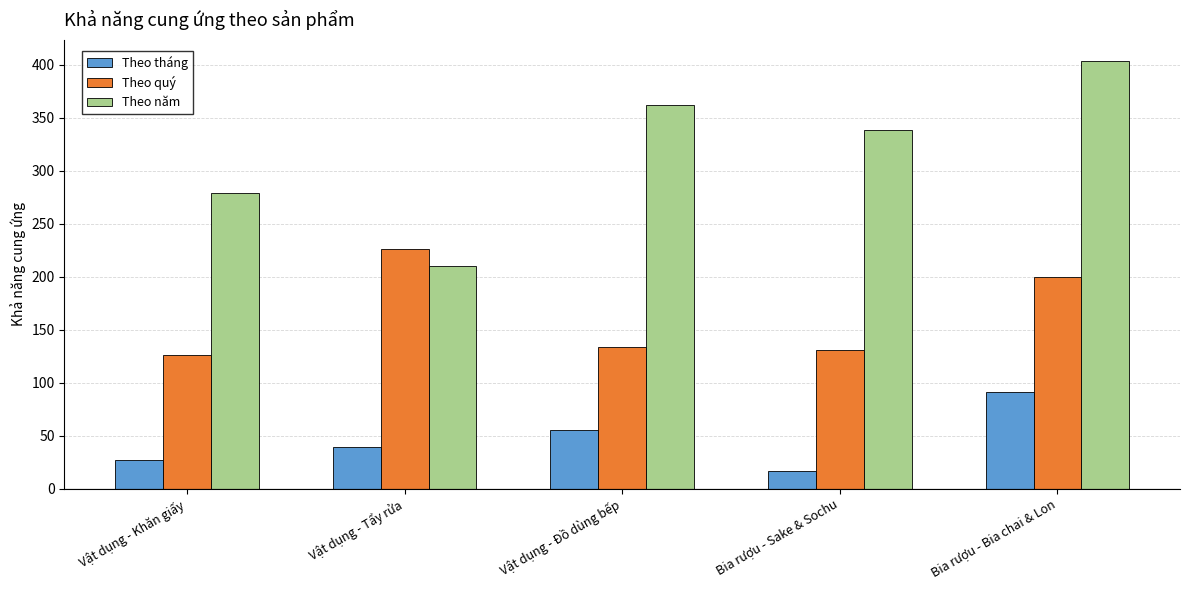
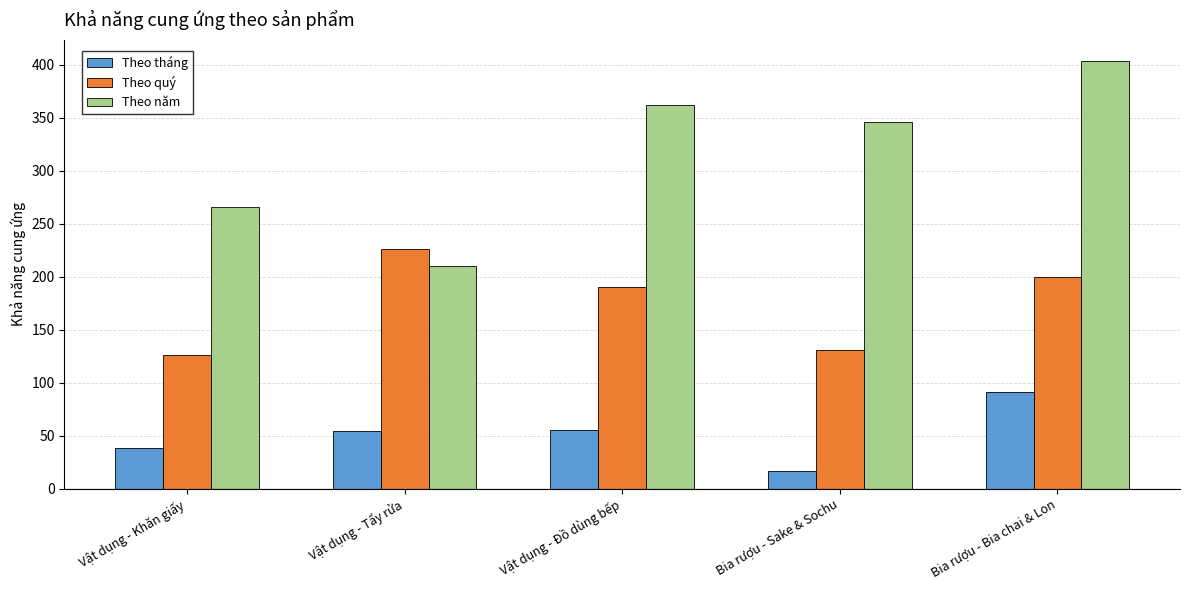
  {
    "Theo tháng": {
-     "Vật dụng - Khăn giấy": 27,
-     "Vật dụng - Tẩy rửa": 39,
+     "Vật dụng - Khăn giấy": 38,
+     "Vật dụng - Tẩy rửa": 54,
      "Vật dụng - Đồ dùng bếp": 55,
      "Bia rượu - Sake & Sochu": 17,
      "Bia rượu - Bia chai & Lon": 91
    },
    "Theo quý": {
      "Vật dụng - Khăn giấy": 126,
      "Vật dụng - Tẩy rửa": 226,
-     "Vật dụng - Đồ dùng bếp": 134,
+     "Vật dụng - Đồ dùng bếp": 190,
      "Bia rượu - Sake & Sochu": 131,
      "Bia rượu - Bia chai & Lon": 200
    },
    "Theo năm": {
-     "Vật dụng - Khăn giấy": 279,
+     "Vật dụng - Khăn giấy": 266,
      "Vật dụng - Tẩy rửa": 210,
      "Vật dụng - Đồ dùng bếp": 362,
-     "Bia rượu - Sake & Sochu": 338,
+     "Bia rượu - Sake & Sochu": 346,
      "Bia rượu - Bia chai & Lon": 403
    }
  }
